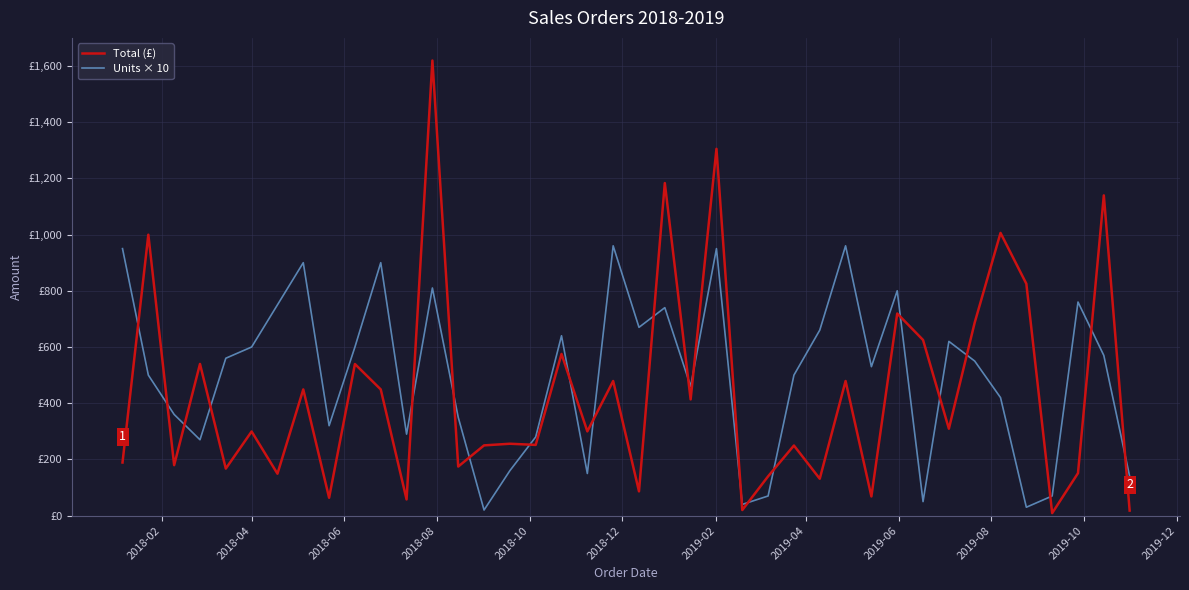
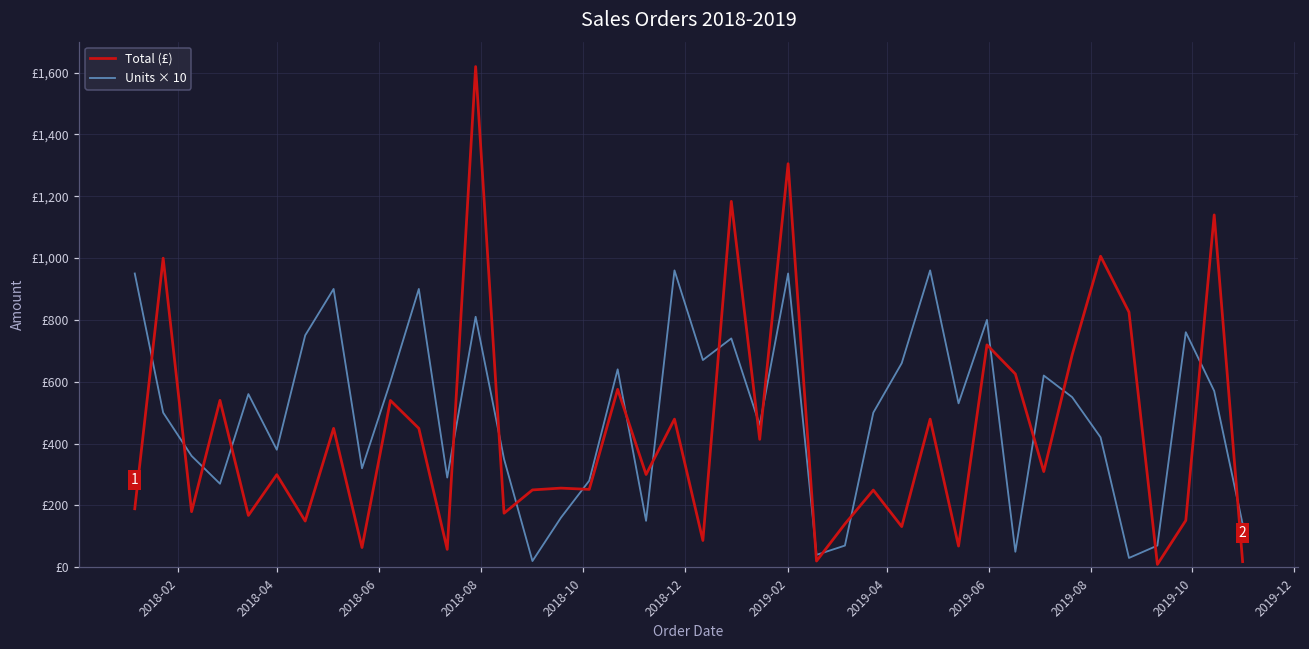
  {
    "Total (£)": {
      "2018-04": "£300",
      "2019-02": "£1,310"
    },
    "Units × 10": {
-     "2018-04": "£600",
+     "2018-04": "£380",
      "2019-02": "£950"
    }
  }
